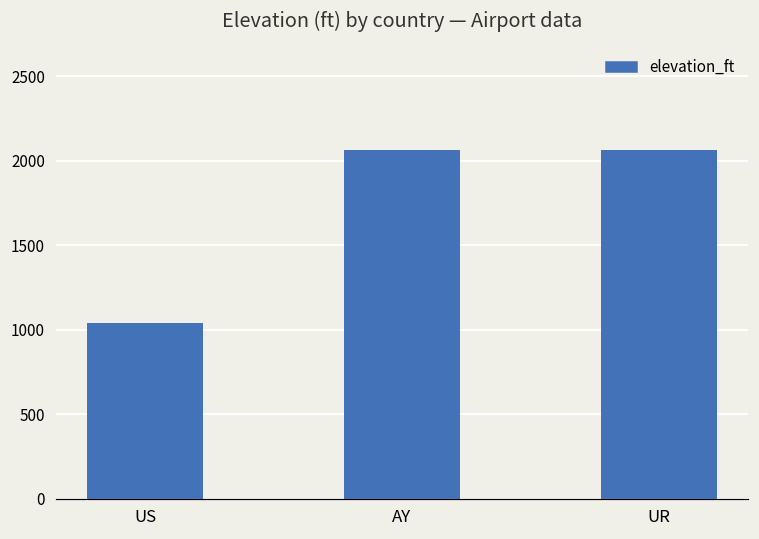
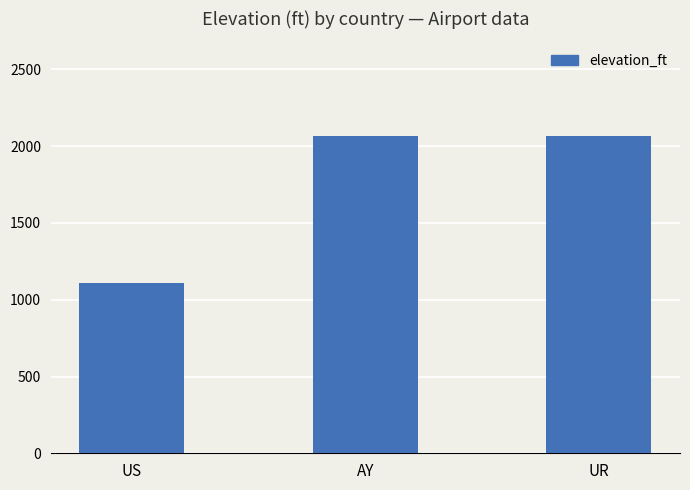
  {
-   "US": 1040,
+   "US": 1110,
    "AY": 2060,
    "UR": 2060
  }
